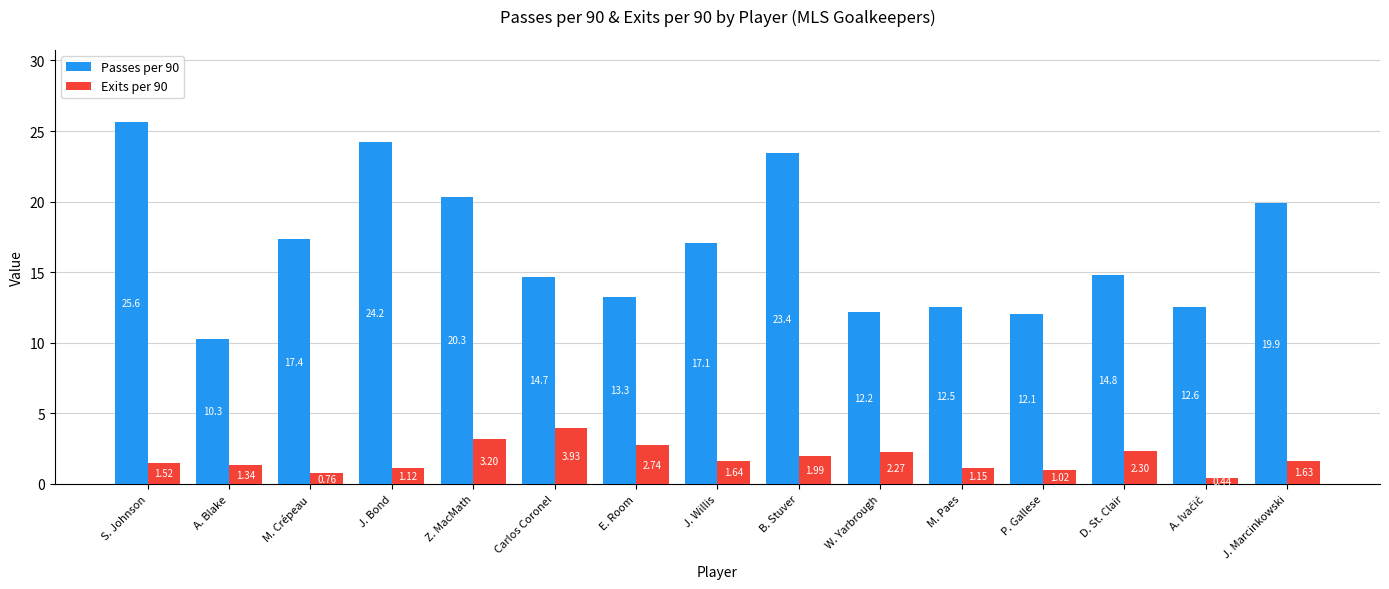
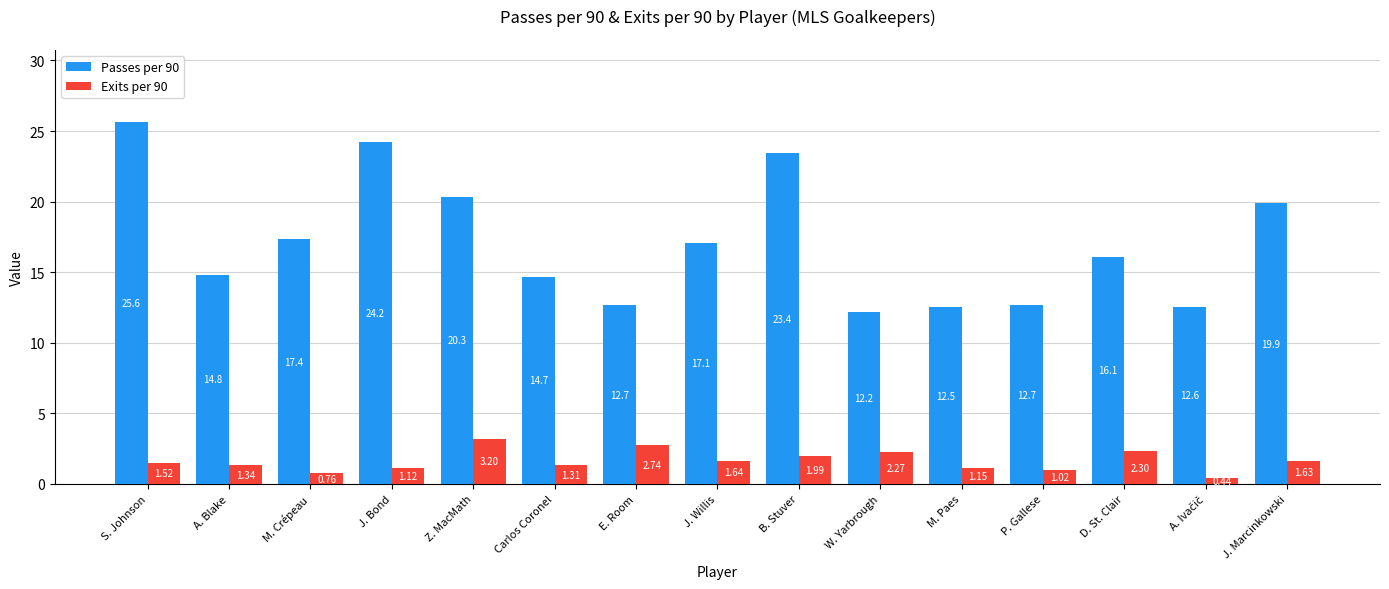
  {
    "Passes per 90": {
      "S. Johnson": 25.6,
-     "A. Blake": 10.3,
+     "A. Blake": 14.8,
      "M. Crépeau": 17.4,
      "J. Bond": 24.2,
      "Z. MacMath": 20.3,
      "Carlos Coronel": 14.7,
-     "E. Room": 13.3,
+     "E. Room": 12.7,
      "J. Willis": 17.1,
      "B. Stuver": 23.4,
      "W. Yarbrough": 12.2,
      "M. Paes": 12.5,
-     "P. Gallese": 12.1,
-     "D. St. Clair": 14.8,
+     "P. Gallese": 12.7,
+     "D. St. Clair": 16.1,
      "A. Ivačič": 12.6,
      "J. Marcinkowski": 19.9
    },
    "Exits per 90": {
      "S. Johnson": 1.52,
      "A. Blake": 1.34,
      "M. Crépeau": 0.76,
      "J. Bond": 1.12,
      "Z. MacMath": 3.20,
-     "Carlos Coronel": 3.93,
+     "Carlos Coronel": 1.31,
      "E. Room": 2.74,
      "J. Willis": 1.64,
      "B. Stuver": 1.99,
      "W. Yarbrough": 2.27,
      "M. Paes": 1.15,
      "P. Gallese": 1.02,
      "D. St. Clair": 2.30,
      "A. Ivačič": 0.44,
      "J. Marcinkowski": 1.63
    }
  }
